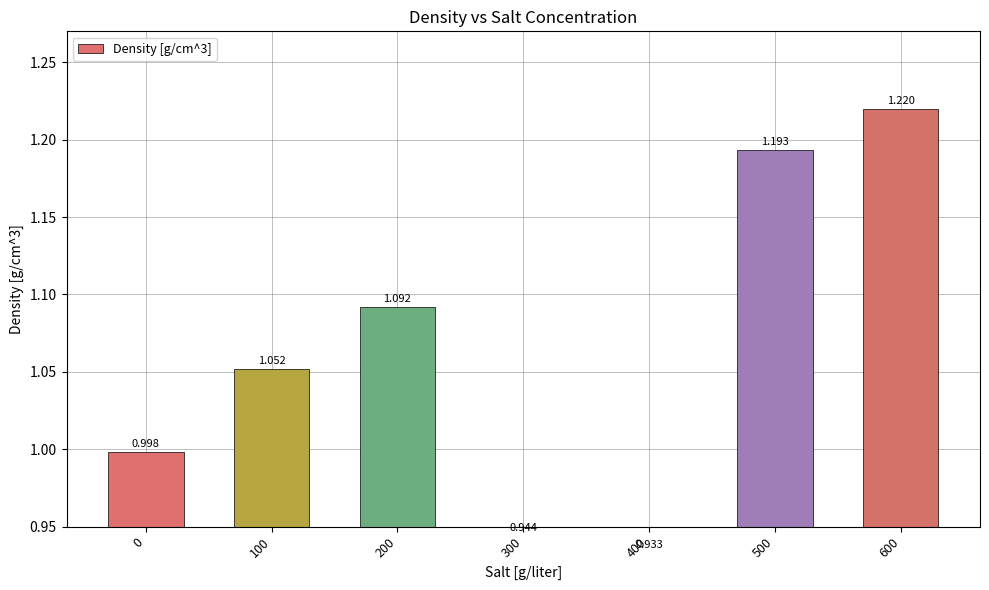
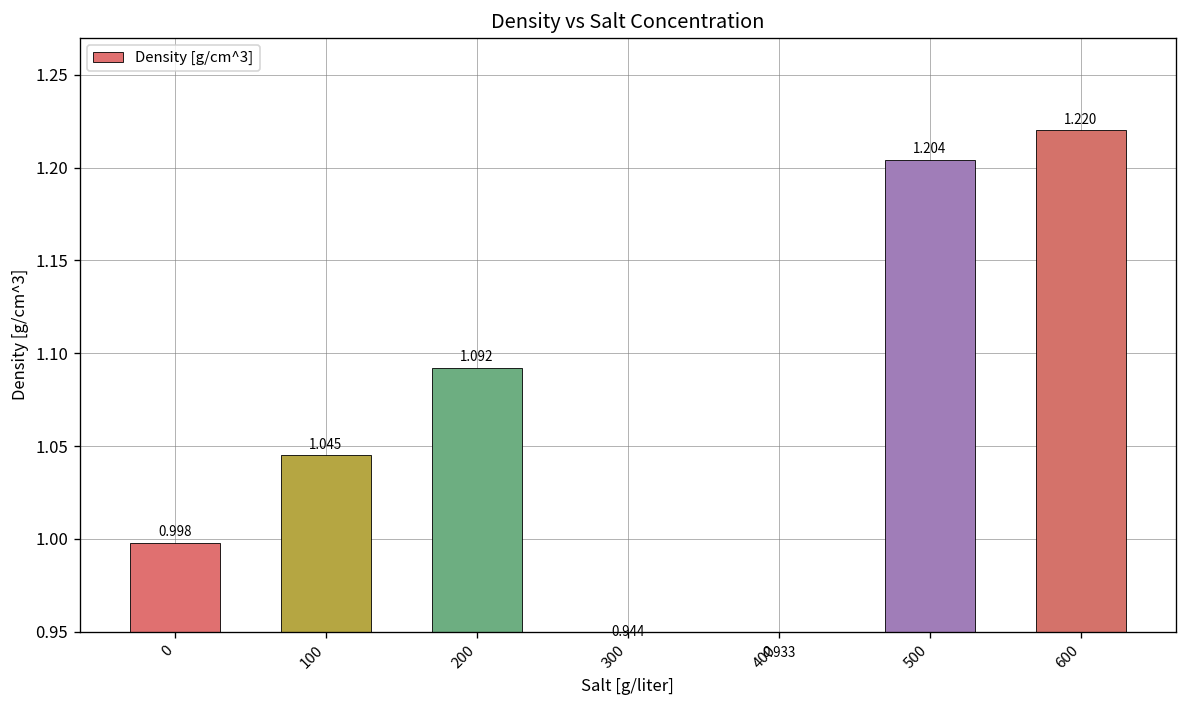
  {
    "0": 0.998,
-   "100": 1.052,
+   "100": 1.045,
    "200": 1.092,
-   "500": 1.193,
+   "500": 1.204,
    "600": 1.220
  }
